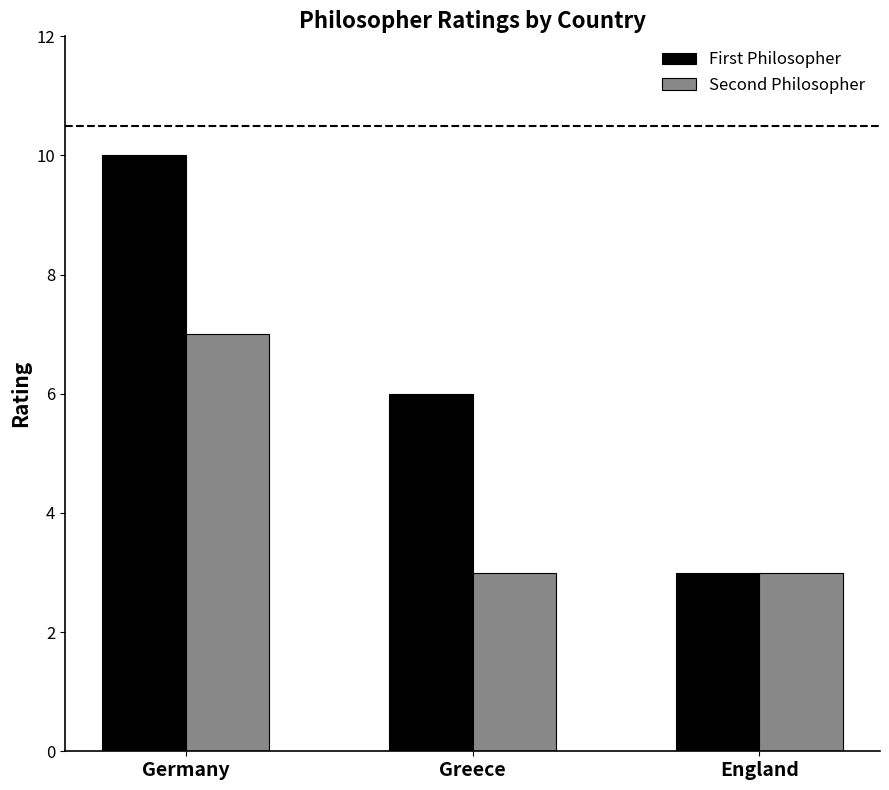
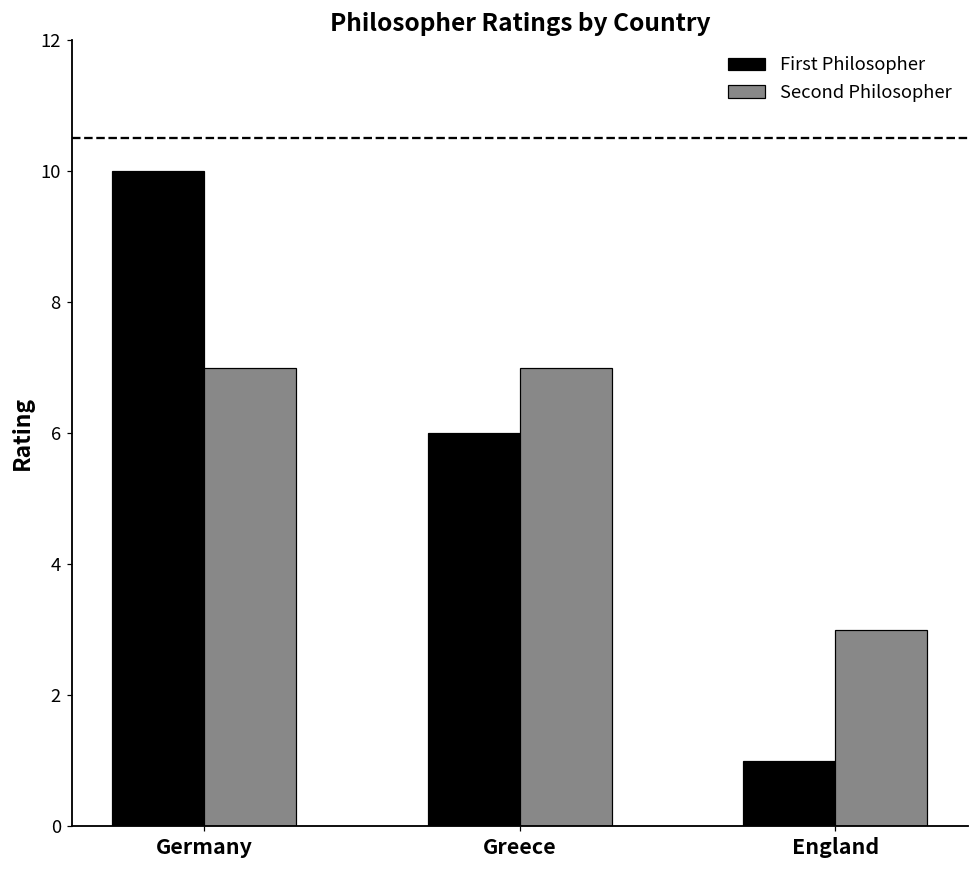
  {
    "First Philosopher": {
      "Germany": 10,
      "Greece": 6,
-     "England": 3
+     "England": 1
    },
    "Second Philosopher": {
      "Germany": 7,
-     "Greece": 3,
+     "Greece": 7,
      "England": 3
    }
  }
